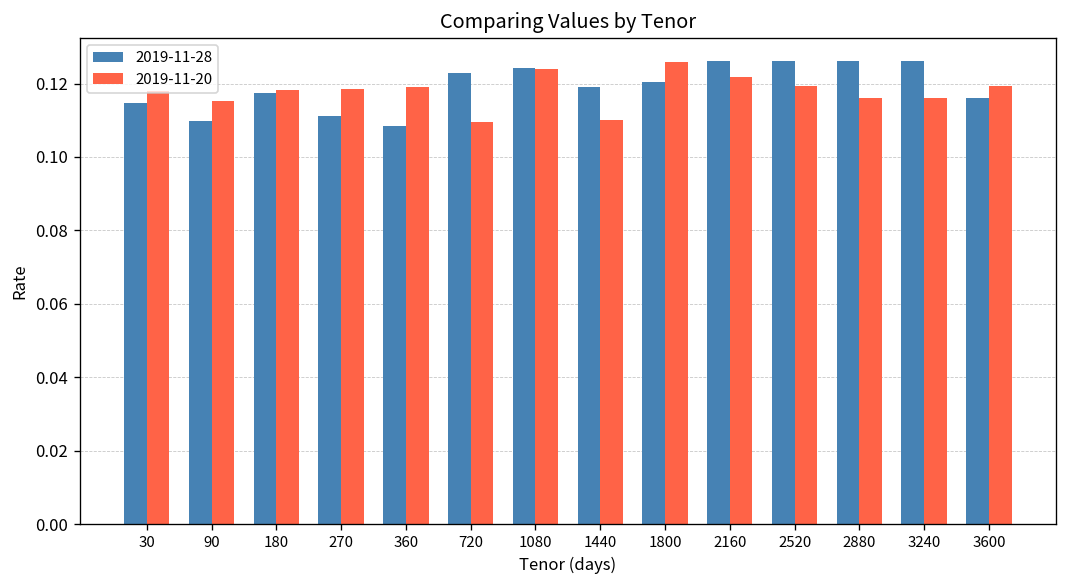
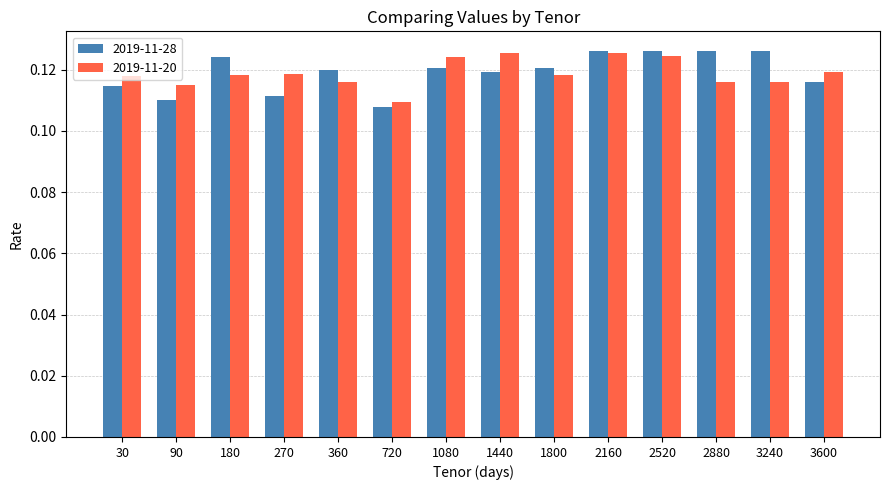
  {
    "2019-11-28": {
      "30": 0.115,
      "90": 0.110,
-     "180": 0.117,
+     "180": 0.124,
      "270": 0.111,
-     "360": 0.108,
-     "720": 0.123,
-     "1080": 0.124,
+     "360": 0.120,
+     "720": 0.108,
+     "1080": 0.121,
      "1440": 0.119,
      "1800": 0.121,
      "2160": 0.126,
      "2520": 0.126,
      "2880": 0.126,
      "3240": 0.126,
      "3600": 0.116
    },
    "2019-11-20": {
      "90": 0.115,
      "180": 0.118,
      "270": 0.119,
-     "360": 0.119,
+     "360": 0.116,
      "720": 0.109,
      "1080": 0.124,
-     "1440": 0.110,
-     "1800": 0.126,
-     "2160": 0.122,
-     "2520": 0.119,
+     "1440": 0.125,
+     "1800": 0.118,
+     "2160": 0.125,
+     "2520": 0.124,
      "2880": 0.116,
      "3240": 0.116,
      "3600": 0.119
    }
  }
